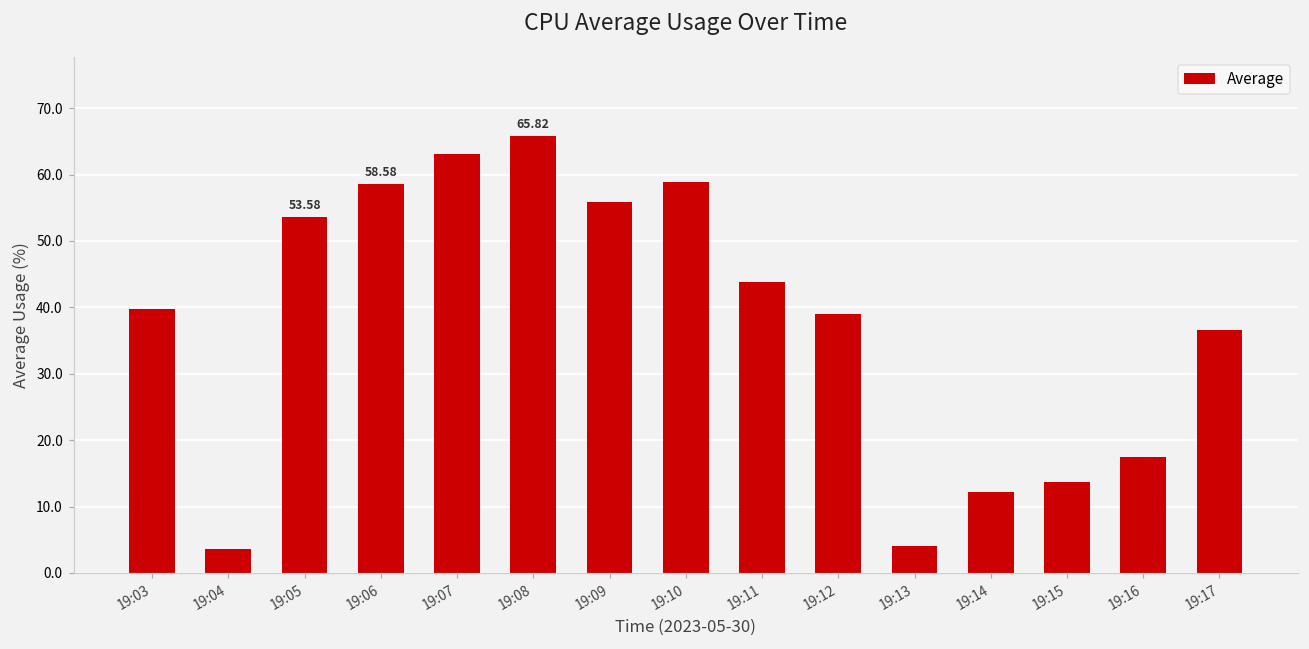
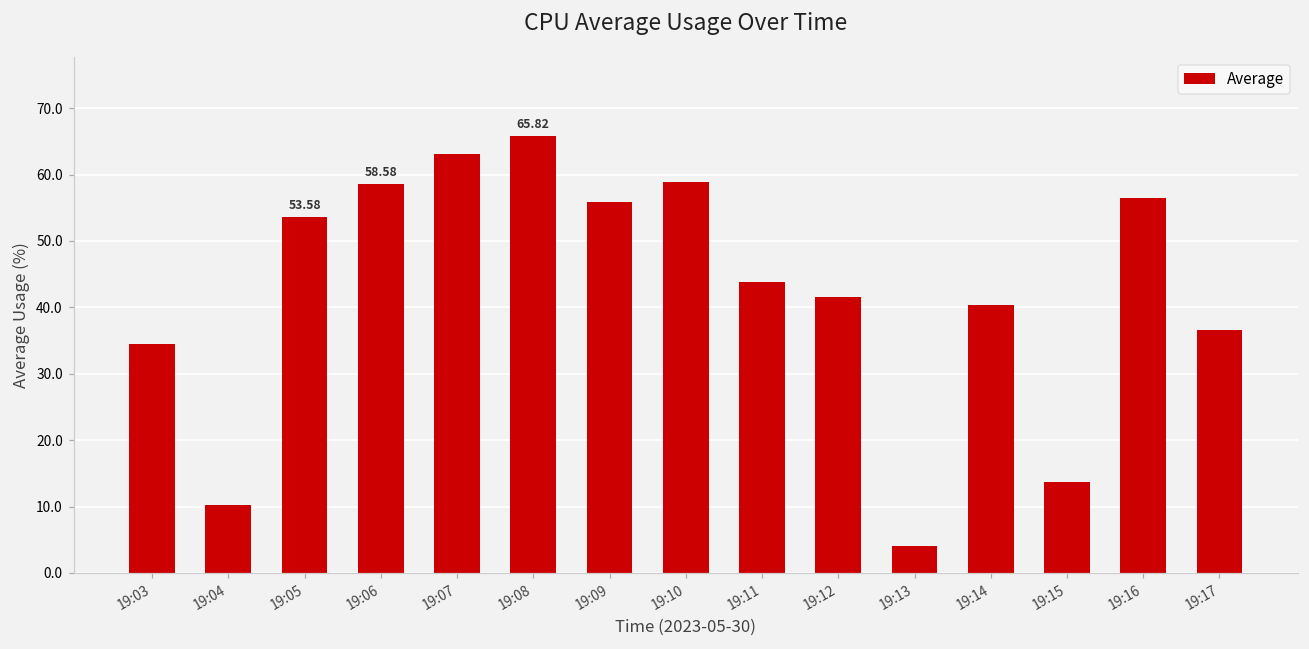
  {
-   "19:03": 40,
-   "19:04": 4,
+   "19:03": 34,
+   "19:04": 10,
    "19:07": 63,
    "19:09": 56,
    "19:10": 59,
    "19:11": 44,
-   "19:12": 39,
+   "19:12": 42,
    "19:13": 4,
-   "19:14": 12,
+   "19:14": 40,
    "19:15": 14,
-   "19:16": 17,
+   "19:16": 56,
    "19:17": 37
  }
